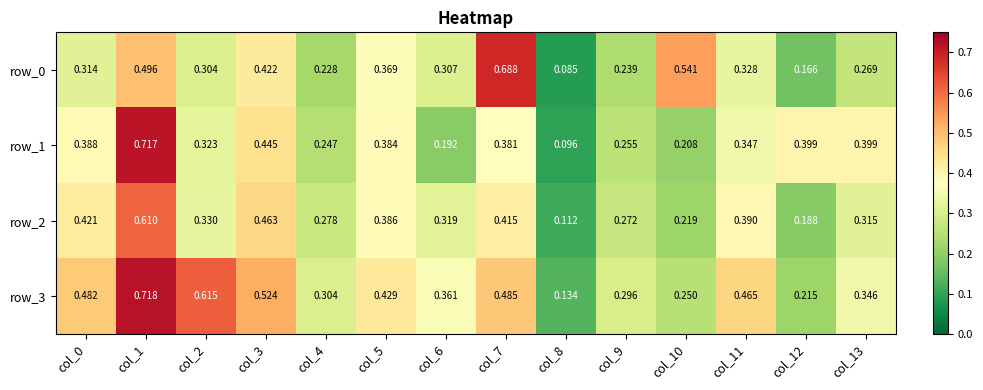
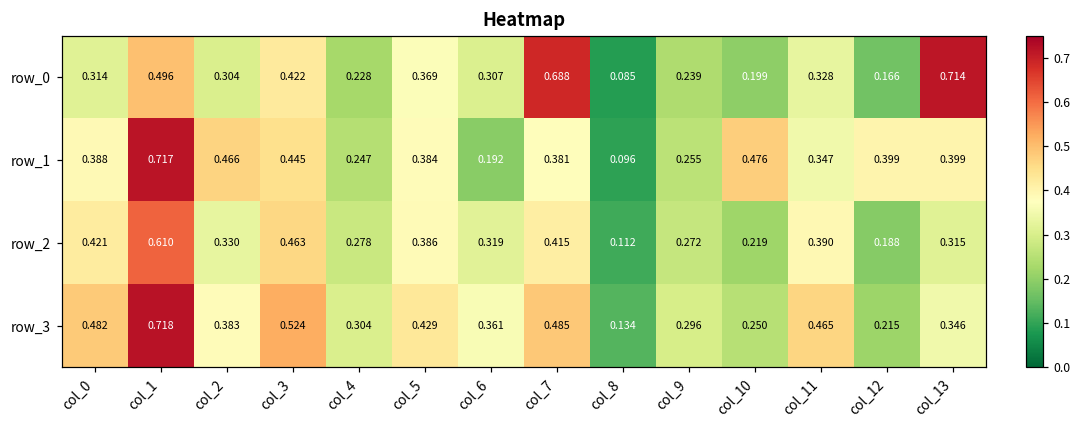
  {
    "row_0": {
      "col_0": 0.314,
      "col_1": 0.496,
      "col_2": 0.304,
      "col_3": 0.422,
      "col_4": 0.228,
      "col_5": 0.369,
      "col_6": 0.307,
      "col_7": 0.688,
      "col_8": 0.085,
      "col_9": 0.239,
-     "col_10": 0.541,
+     "col_10": 0.199,
      "col_11": 0.328,
      "col_12": 0.166,
-     "col_13": 0.269
+     "col_13": 0.714
    },
    "row_1": {
      "col_0": 0.388,
      "col_1": 0.717,
-     "col_2": 0.323,
+     "col_2": 0.466,
      "col_3": 0.445,
      "col_4": 0.247,
      "col_5": 0.384,
      "col_6": 0.192,
      "col_7": 0.381,
      "col_8": 0.096,
      "col_9": 0.255,
-     "col_10": 0.208,
+     "col_10": 0.476,
      "col_11": 0.347,
      "col_12": 0.399,
      "col_13": 0.399
    },
    "row_2": {
      "col_0": 0.421,
      "col_1": 0.610,
      "col_2": 0.330,
      "col_3": 0.463,
      "col_4": 0.278,
      "col_5": 0.386,
      "col_6": 0.319,
      "col_7": 0.415,
      "col_8": 0.112,
      "col_9": 0.272,
      "col_10": 0.219,
      "col_11": 0.390,
      "col_12": 0.188,
      "col_13": 0.315
    },
    "row_3": {
      "col_0": 0.482,
      "col_1": 0.718,
-     "col_2": 0.615,
+     "col_2": 0.383,
      "col_3": 0.524,
      "col_4": 0.304,
      "col_5": 0.429,
      "col_6": 0.361,
      "col_7": 0.485,
      "col_8": 0.134,
      "col_9": 0.296,
      "col_10": 0.250,
      "col_11": 0.465,
      "col_12": 0.215,
      "col_13": 0.346
    }
  }
